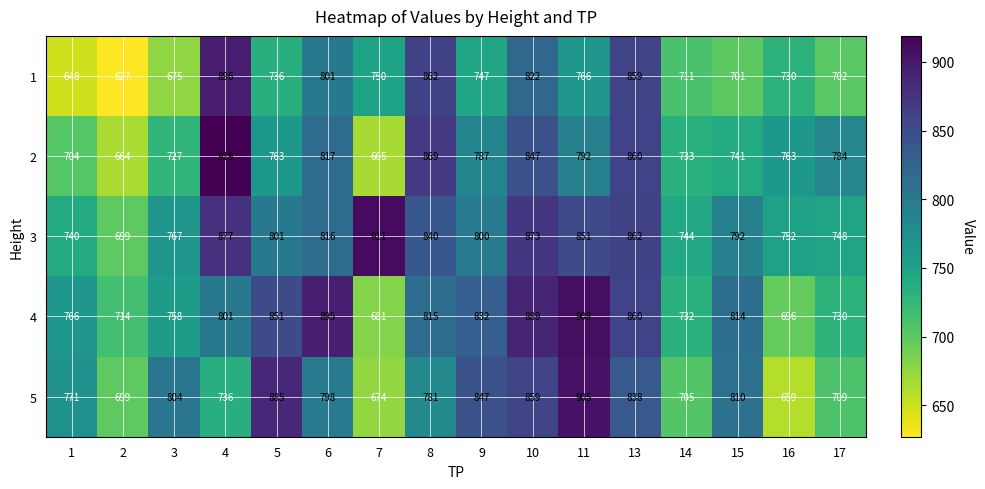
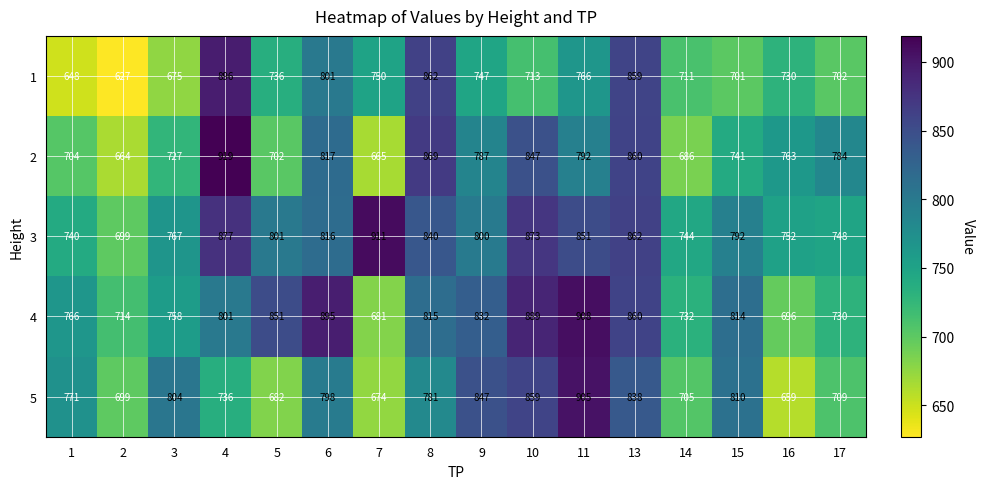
  {
    "1": {
      "1": 648,
      "2": 627,
      "3": 675,
      "4": 896,
      "5": 736,
      "6": 801,
      "7": 750,
      "8": 862,
      "9": 747,
-     "10": 822,
+     "10": 713,
      "11": 766,
      "13": 859,
      "14": 711,
      "15": 701,
      "16": 730,
      "17": 702
    },
    "2": {
      "1": 704,
      "2": 664,
      "3": 727,
      "4": 919,
-     "5": 763,
+     "5": 702,
      "6": 817,
      "7": 665,
      "8": 869,
      "9": 787,
      "10": 847,
      "11": 792,
      "13": 860,
-     "14": 733,
+     "14": 686,
      "15": 741,
      "16": 763,
      "17": 784
    },
    "3": {
      "1": 740,
      "2": 699,
      "3": 767,
      "4": 877,
      "5": 801,
      "6": 816,
      "7": 911,
      "8": 840,
      "9": 800,
      "10": 873,
      "11": 851,
      "13": 862,
      "14": 744,
      "15": 792,
      "16": 752,
      "17": 748
    },
    "4": {
      "1": 766,
      "2": 714,
      "3": 758,
      "4": 801,
      "5": 851,
      "6": 895,
      "7": 681,
      "8": 815,
      "9": 832,
      "10": 889,
      "11": 908,
      "13": 860,
      "14": 732,
      "15": 814,
      "16": 696,
      "17": 730
    },
    "5": {
      "1": 771,
      "2": 699,
      "3": 804,
      "4": 736,
-     "5": 885,
+     "5": 682,
      "6": 798,
      "7": 674,
      "8": 781,
      "9": 847,
      "10": 859,
      "11": 905,
      "13": 838,
      "14": 705,
      "15": 810,
      "16": 659,
      "17": 709
    }
  }
